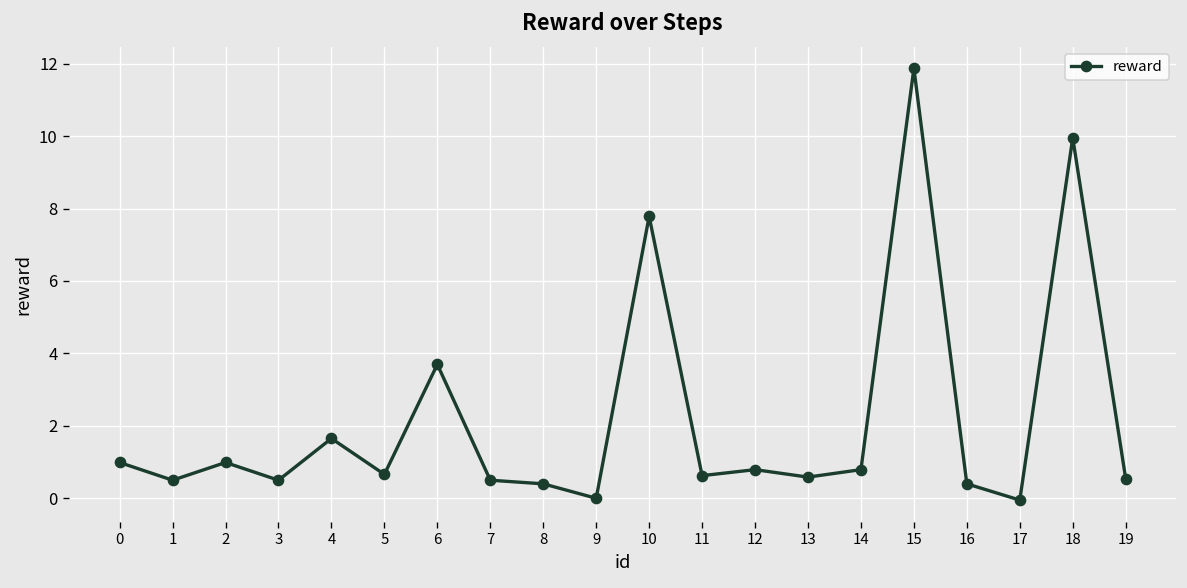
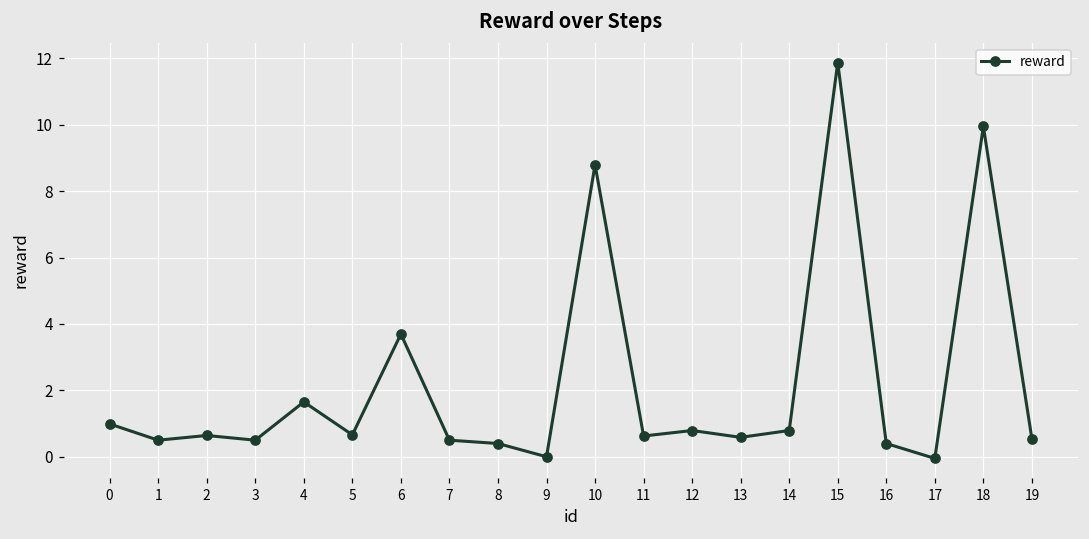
  {
    "0": 1.0,
    "1": 0.5,
-   "2": 1.0,
+   "2": 0.6,
    "3": 0.5,
    "4": 1.7,
    "5": 0.7,
    "6": 3.7,
    "7": 0.5,
    "8": 0.4,
    "9": 0.0,
-   "10": 7.8,
+   "10": 8.8,
    "11": 0.6,
    "12": 0.8,
    "13": 0.6,
    "14": 0.8,
    "15": 11.9,
    "16": 0.4,
    "17": 0.0,
    "18": 9.9,
    "19": 0.5
  }
